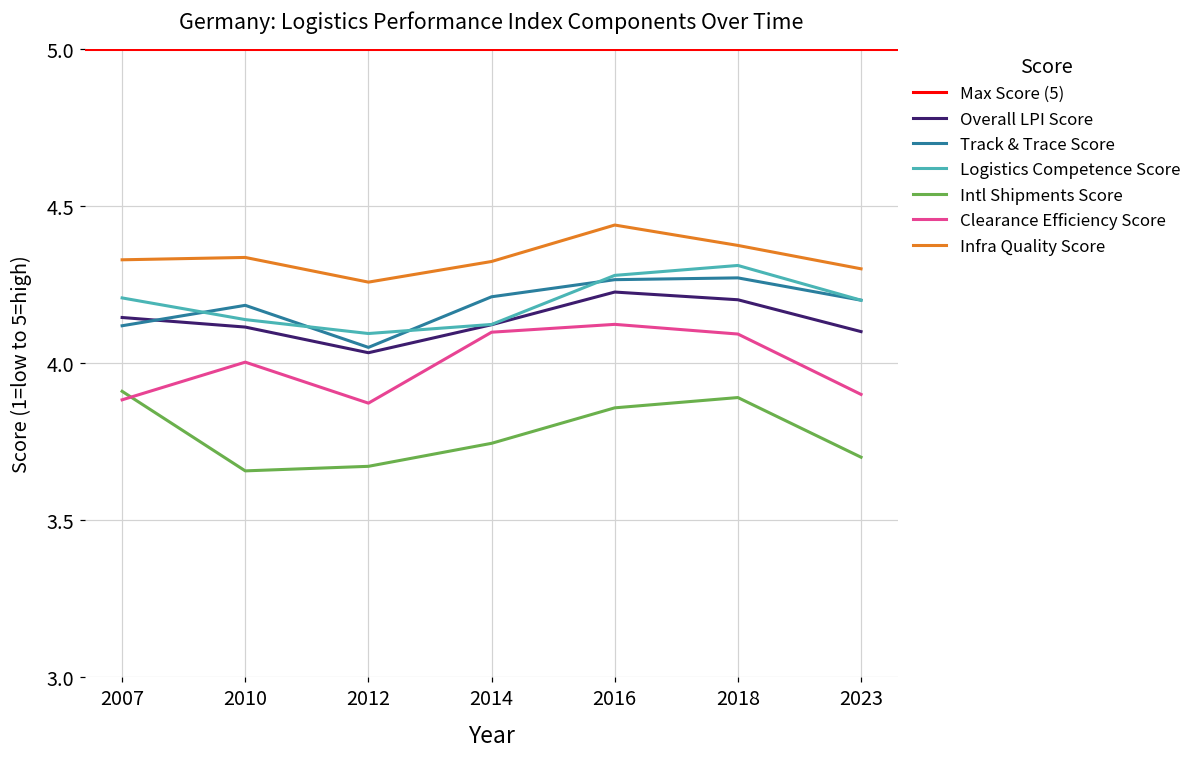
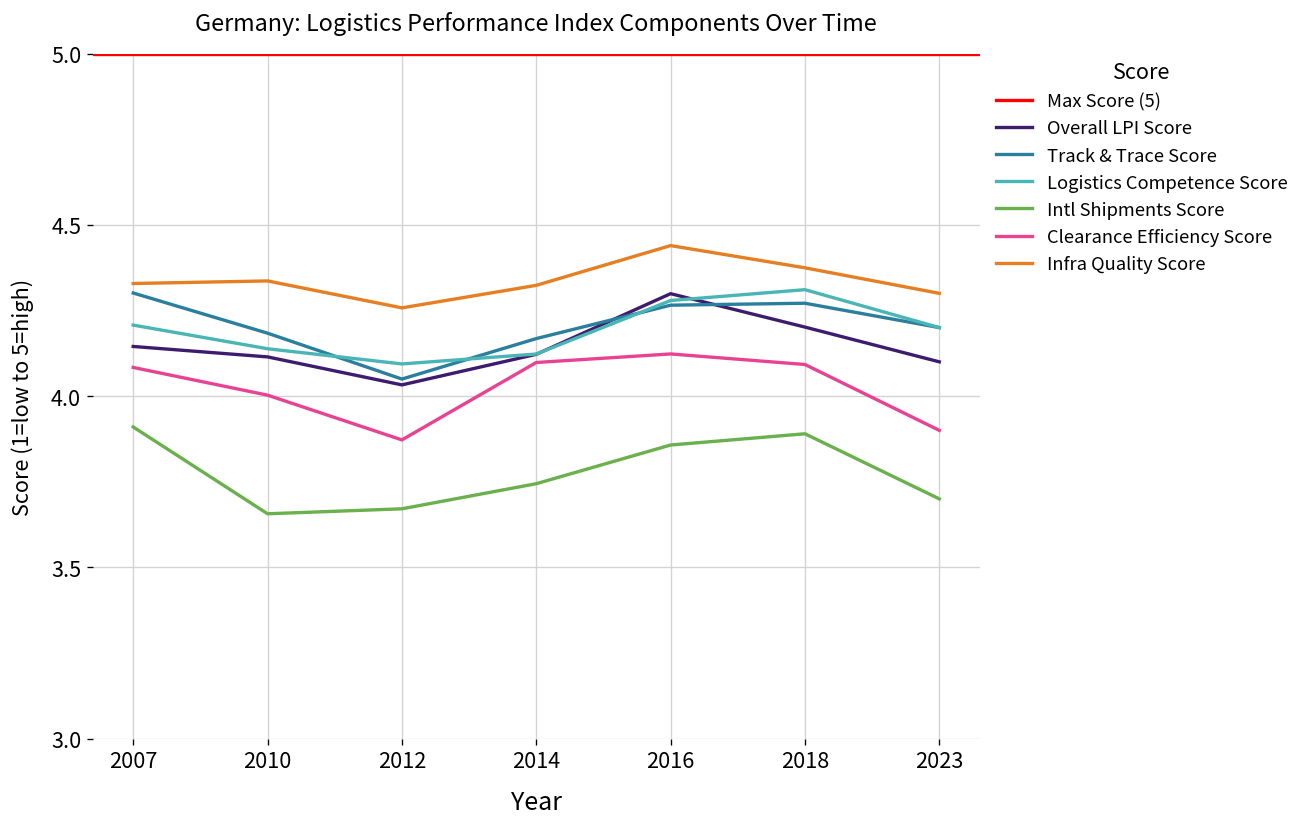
  {
    "Overall LPI Score": {
      "2007": 4.14,
      "2010": 4.11,
      "2012": 4.03,
-     "2016": 4.23,
+     "2016": 4.30,
      "2018": 4.20,
      "2023": 4.10
    },
    "Track & Trace Score": {
-     "2007": 4.12,
+     "2007": 4.30,
      "2010": 4.18,
      "2012": 4.05,
-     "2014": 4.21,
+     "2014": 4.17,
      "2016": 4.27,
      "2018": 4.27
    },
    "Logistics Competence Score": {
      "2007": 4.21,
      "2010": 4.14,
      "2012": 4.09,
      "2016": 4.28,
      "2018": 4.31
    },
    "Intl Shipments Score": {
      "2007": 3.91,
      "2010": 3.66,
      "2012": 3.67,
      "2014": 3.74,
      "2016": 3.86,
      "2018": 3.89,
      "2023": 3.70
    },
    "Clearance Efficiency Score": {
-     "2007": 3.88,
+     "2007": 4.08,
      "2010": 4.00,
      "2012": 3.87,
      "2014": 4.10,
      "2016": 4.12,
      "2018": 4.09,
      "2023": 3.90
    },
    "Infra Quality Score": {
      "2007": 4.33,
      "2010": 4.34,
      "2012": 4.26,
      "2014": 4.32,
      "2016": 4.44,
      "2018": 4.37,
      "2023": 4.30
    }
  }
